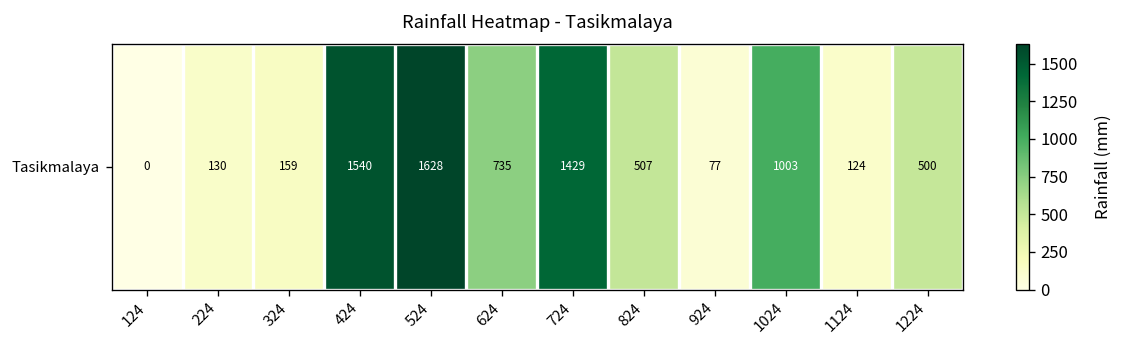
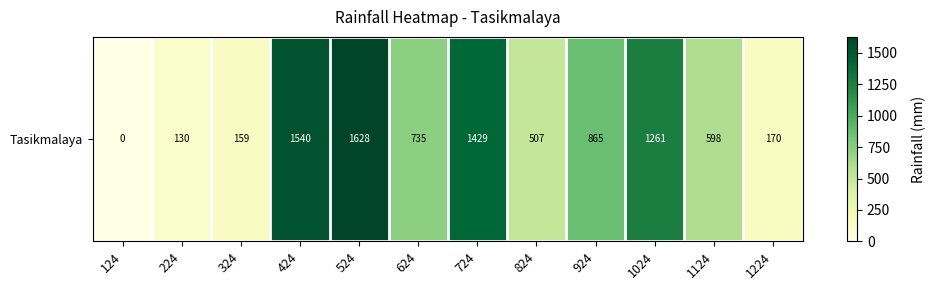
  {
    "Tasikmalaya": {
      "124": 0,
      "224": 130,
      "324": 159,
      "424": 1540,
      "524": 1628,
      "624": 735,
      "724": 1429,
      "824": 507,
-     "924": 77,
-     "1024": 1003,
-     "1124": 124,
-     "1224": 500
+     "924": 865,
+     "1024": 1261,
+     "1124": 598,
+     "1224": 170
    }
  }
